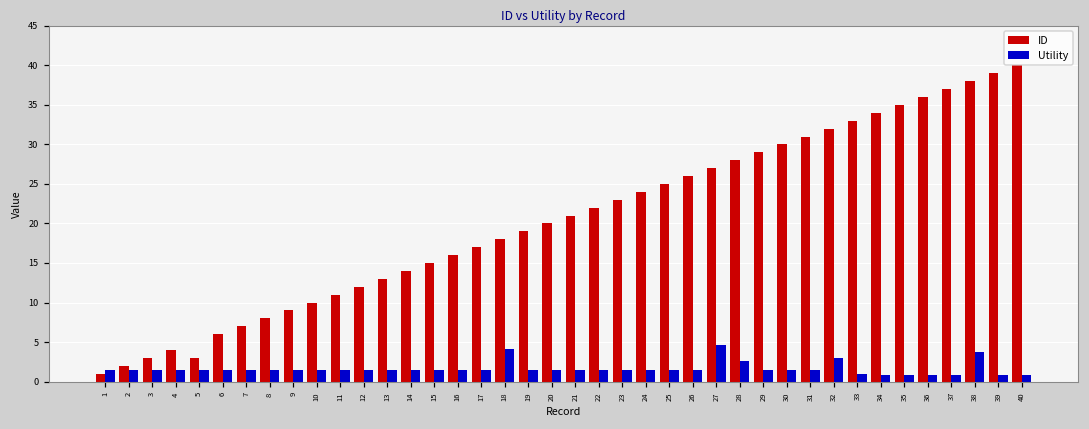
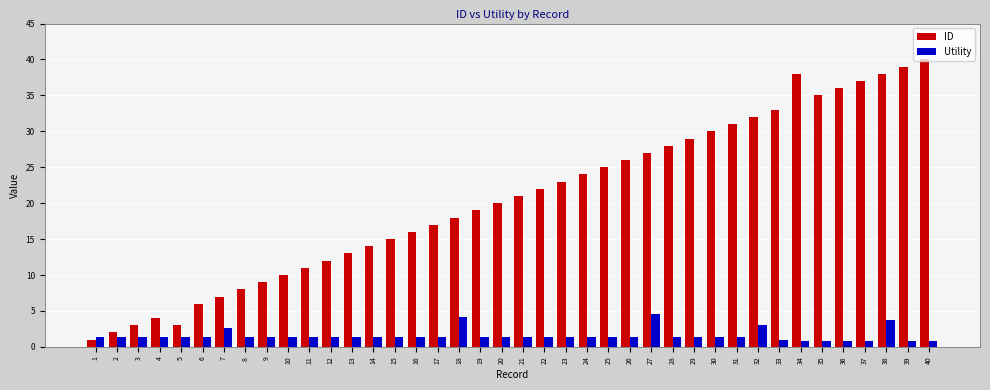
  {
    "ID": {
      "1": 1,
      "2": 2,
      "3": 3,
      "4": 4,
      "5": 3,
      "6": 6,
      "7": 7,
      "8": 8,
      "9": 9,
      "10": 10,
      "11": 11,
      "12": 12,
      "13": 13,
      "14": 14,
      "15": 15,
      "16": 16,
      "17": 17,
      "18": 18,
      "19": 19,
      "20": 20,
      "21": 21,
      "22": 22,
      "23": 23,
      "24": 24,
      "25": 25,
      "26": 26,
      "27": 27,
      "28": 28,
      "29": 29,
      "30": 30,
      "31": 31,
      "32": 32,
      "33": 33,
-     "34": 34,
+     "34": 38,
      "35": 35,
      "36": 36,
      "37": 37,
      "38": 38,
      "39": 39
    },
    "Utility": {
      "1": 1,
      "2": 1,
      "3": 1,
      "4": 1,
      "5": 1,
      "6": 1,
-     "7": 1,
+     "7": 3,
      "8": 1,
      "9": 1,
      "10": 1,
      "11": 1,
      "12": 1,
      "13": 1,
      "14": 1,
      "15": 1,
      "16": 1,
      "17": 1,
      "18": 4,
      "19": 1,
      "20": 1,
      "21": 1,
      "22": 1,
      "23": 1,
      "24": 1,
      "25": 1,
      "26": 1,
      "27": 5,
-     "28": 3,
+     "28": 1,
      "29": 1,
      "30": 1,
      "31": 1,
      "32": 3,
      "33": 1,
      "34": 1,
      "35": 1,
      "36": 1,
      "37": 1,
      "38": 4,
      "39": 1,
      "40": 1
    }
  }
